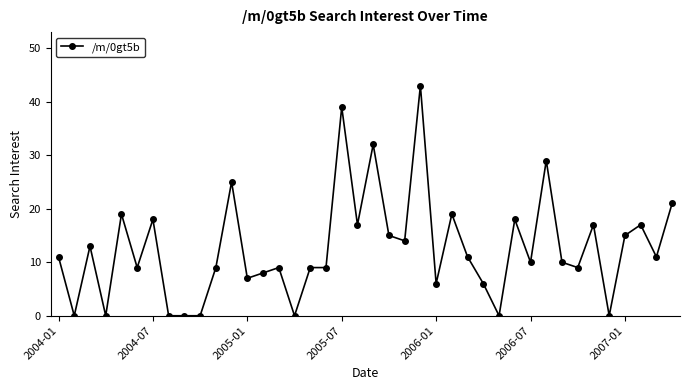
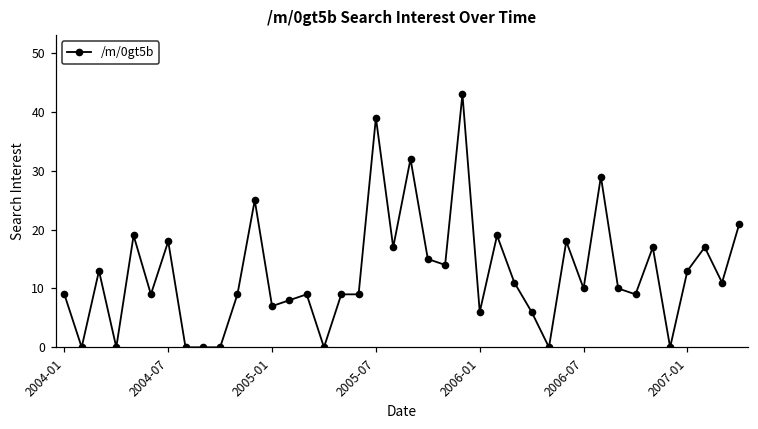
  {
-   "2004-01": 11,
+   "2004-01": 9,
    "2004-07": 18,
    "2005-01": 7,
    "2005-07": 39,
    "2006-01": 6,
    "2006-07": 10,
-   "2007-01": 15
+   "2007-01": 13
  }
